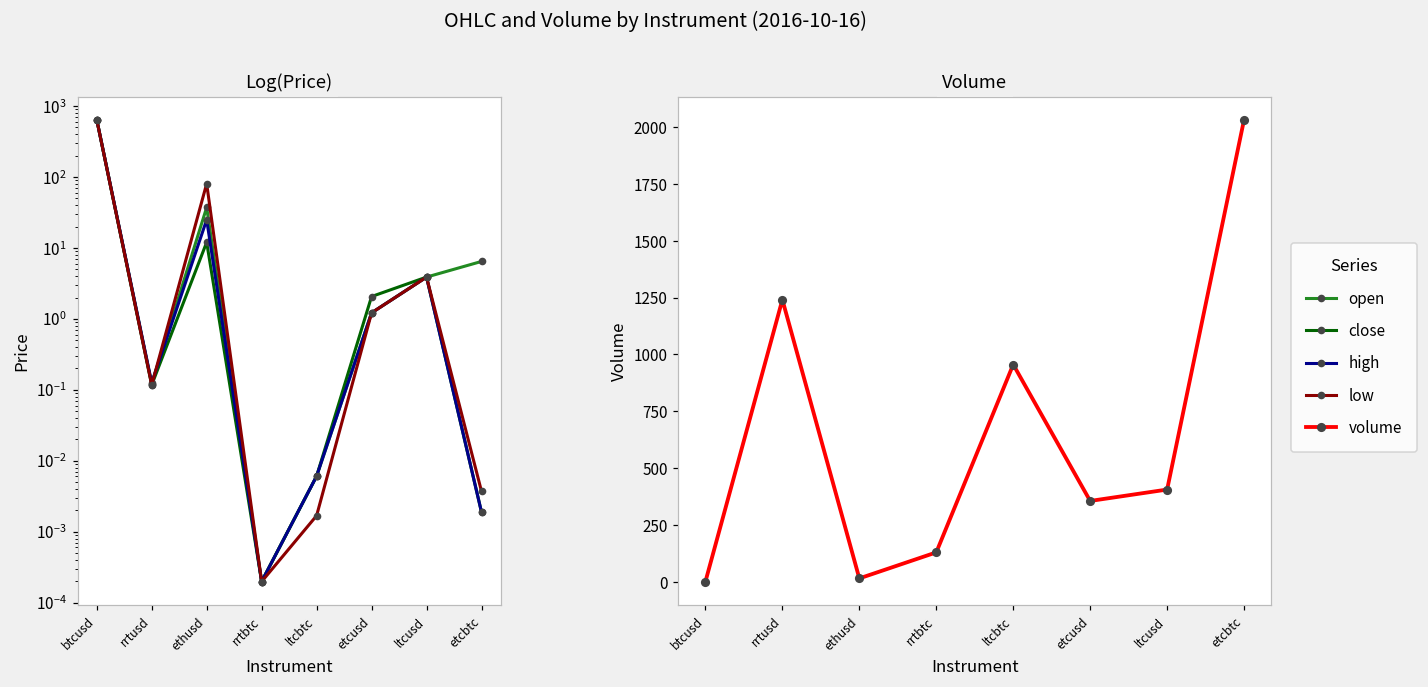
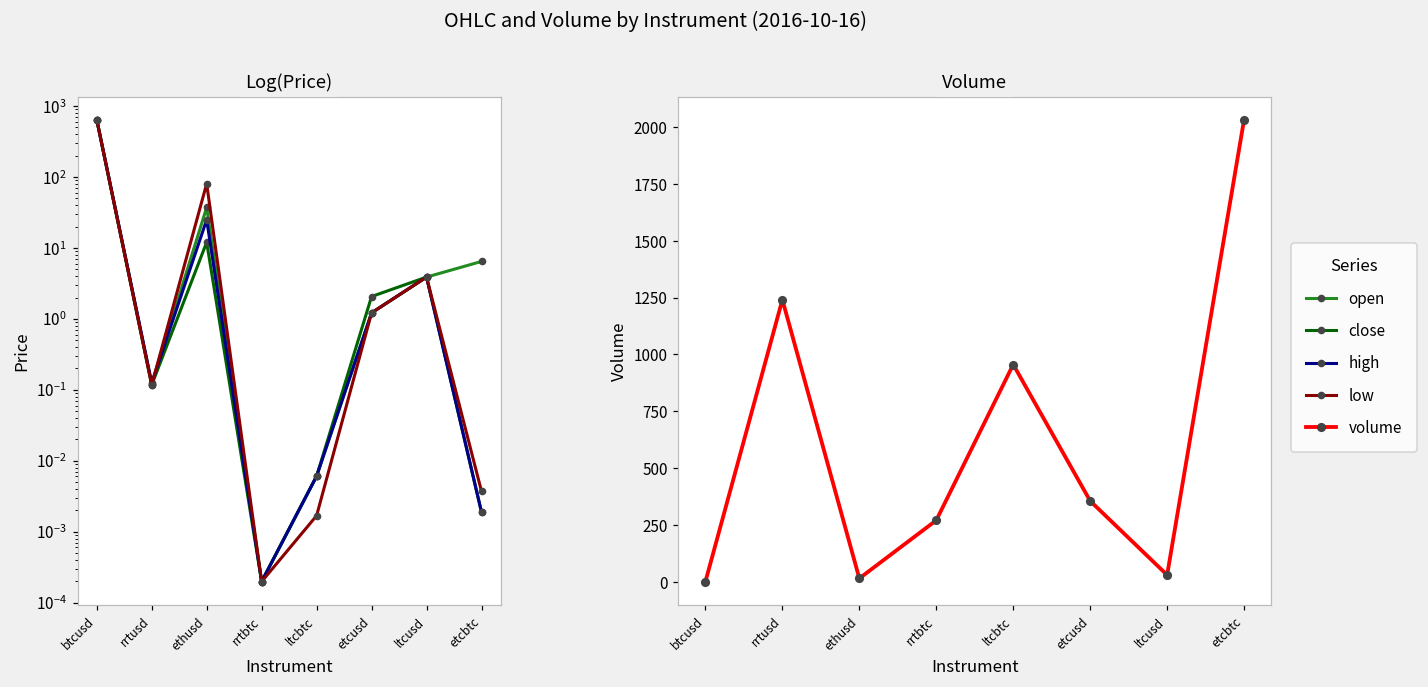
  {
    "Log(Price)": {
      "open": {
        "ethusd": 40,
        "etcbtc": 6
      },
      "close": {
        "ethusd": 12,
        "etcusd": 2.1
      },
      "high": {
        "ethusd": 25
      },
      "low": {
        "ethusd": 80,
        "ltcbtc": 0.0017,
        "etcbtc": 0.004
      }
    },
    "Volume": {
      "btcusd": 0,
      "rrtusd": 1240,
      "ethusd": 10,
-     "rrtbtc": 130,
+     "rrtbtc": 270,
      "ltcbtc": 960,
      "etcusd": 360,
-     "ltcusd": 410,
+     "ltcusd": 30,
      "etcbtc": 2030
    }
  }
